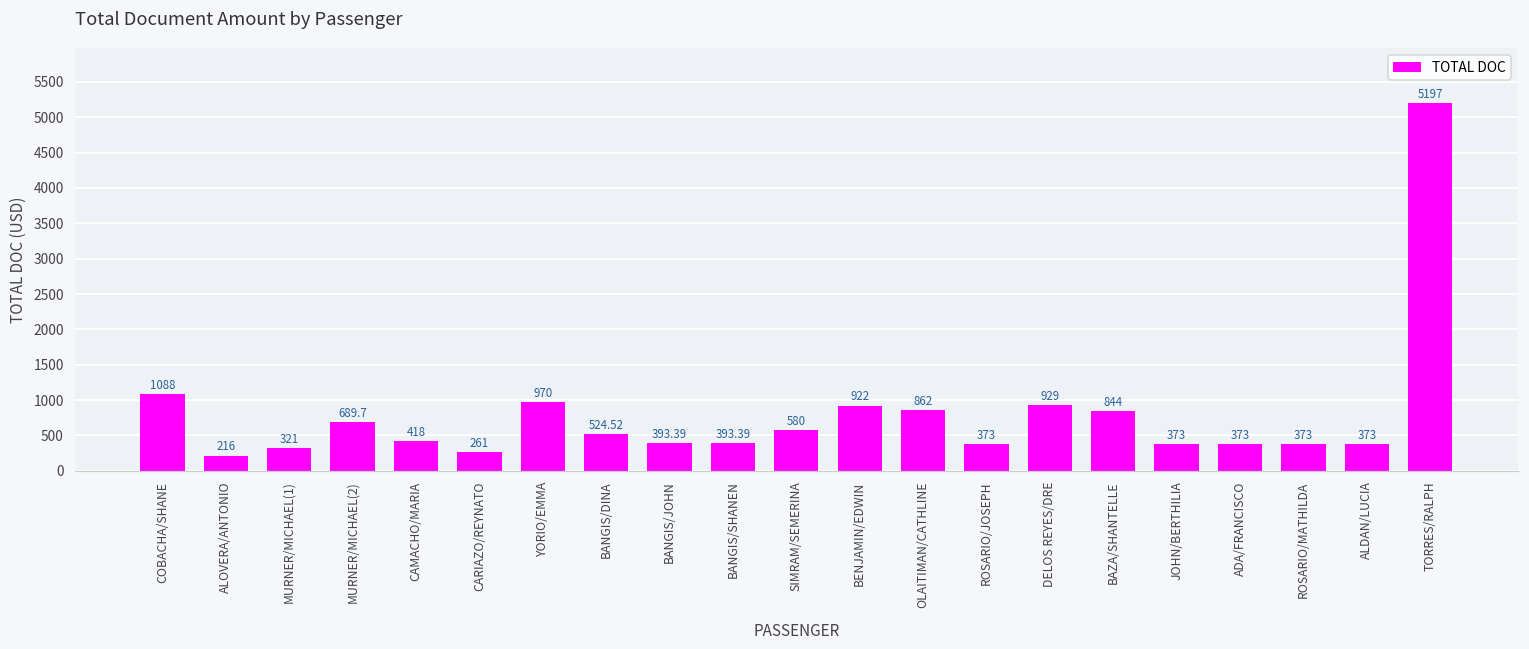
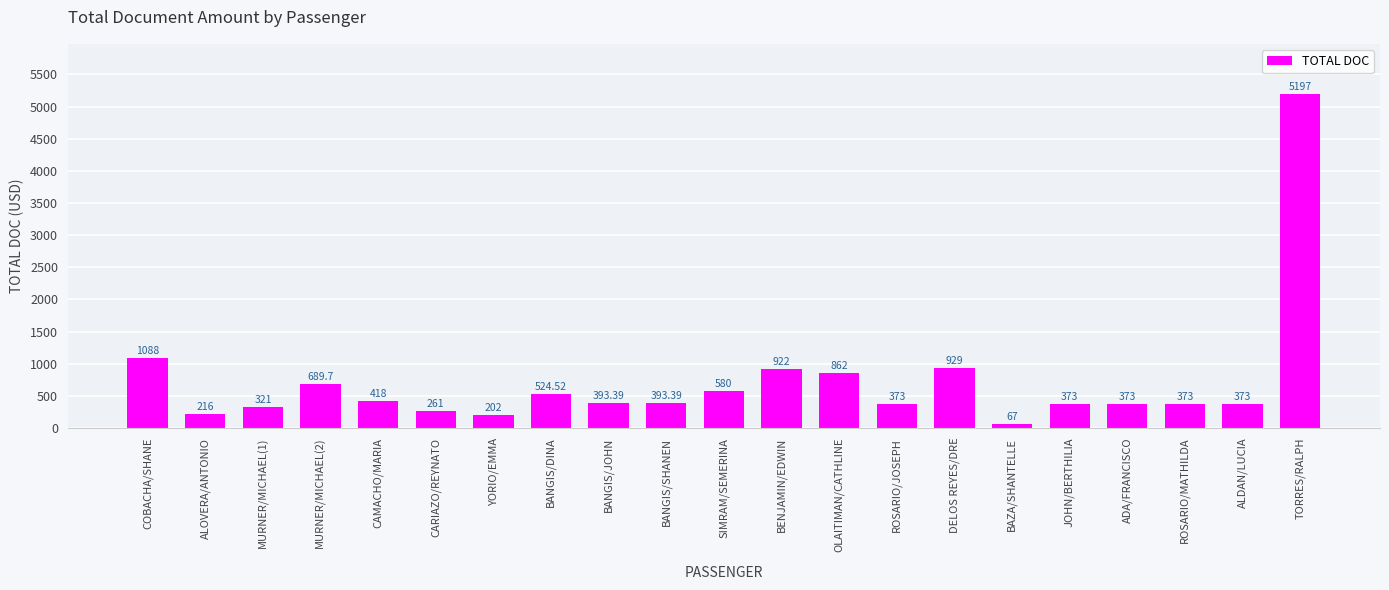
  {
    "COBACHA/SHANE": 1088,
    "ALOVERA/ANTONIO": 216,
    "MURNER/MICHAEL(1)": 321,
    "MURNER/MICHAEL(2)": 689.7,
    "CAMACHO/MARIA": 418,
    "CARIAZO/REYNATO": 261,
-   "YORIO/EMMA": 970,
+   "YORIO/EMMA": 202,
    "BANGIS/DINA": 524.52,
    "BANGIS/JOHN": 393.39,
    "BANGIS/SHANEN": 393.39,
    "SIMRAM/SEMERINA": 580,
    "BENJAMIN/EDWIN": 922,
    "OLAITIMAN/CATHLINE": 862,
    "ROSARIO/JOSEPH": 373,
    "DELOS REYES/DRE": 929,
-   "BAZA/SHANTELLE": 844,
+   "BAZA/SHANTELLE": 67,
    "JOHN/BERTHILIA": 373,
    "ADA/FRANCISCO": 373,
    "ROSARIO/MATHILDA": 373,
    "ALDAN/LUCIA": 373,
    "TORRES/RALPH": 5197
  }
